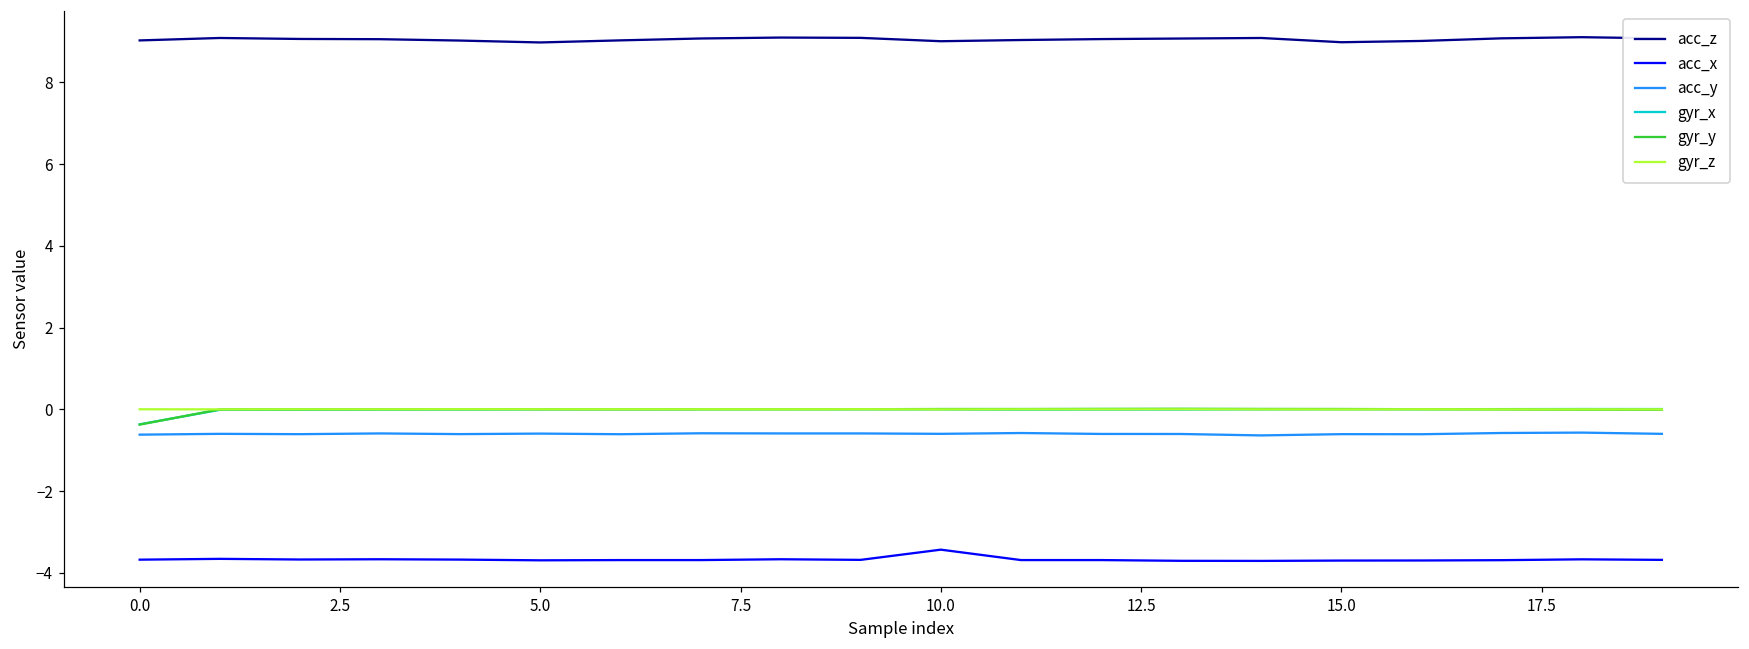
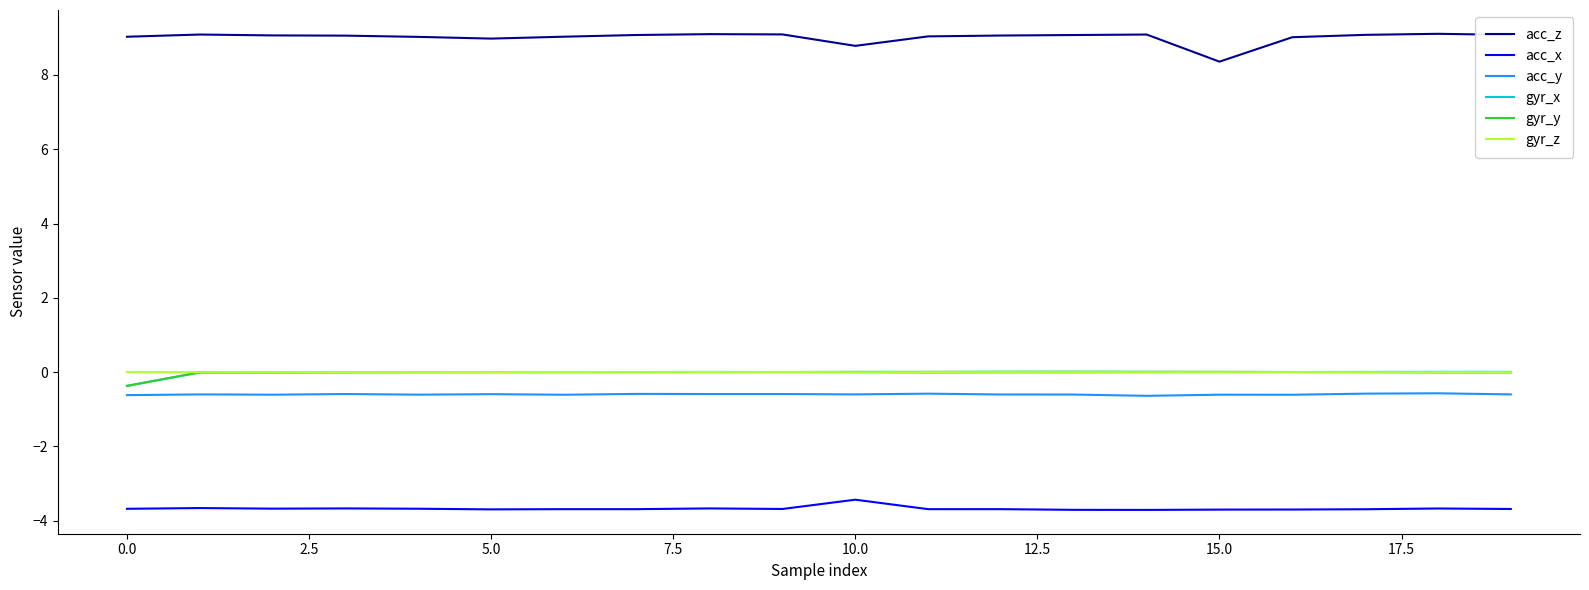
  {
    "acc_z": {
      "0.0": 9.0,
      "5.0": 9.0,
-     "10.0": 9.0,
-     "15.0": 9.0
+     "10.0": 8.8,
+     "15.0": 8.4
    },
    "acc_x": {
      "0.0": -3.7,
      "5.0": -3.7,
      "10.0": -3.4,
      "15.0": -3.7
    },
    "acc_y": {
      "0.0": -0.6,
      "5.0": -0.6,
      "10.0": -0.6,
      "15.0": -0.6
    },
    "gyr_z": {
      "0.0": 0.0
    }
  }
